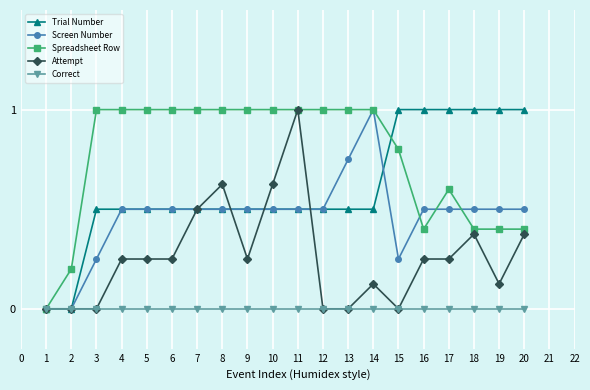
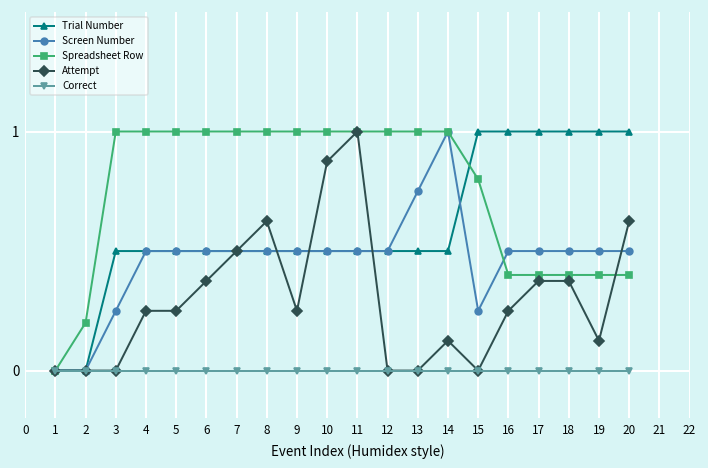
  {
    "Trial Number": {
      "3": 0.50,
      "13": 0.50,
      "14": 0.50,
      "15": 1.00,
      "16": 1.00,
      "17": 1.00,
      "18": 1.00,
      "19": 1.00,
      "20": 1.00
    },
    "Spreadsheet Row": {
      "2": 0.20,
      "3": 1.00,
      "4": 1.00,
      "5": 1.00,
      "6": 1.00,
      "7": 1.00,
      "8": 1.00,
      "9": 1.00,
      "10": 1.00,
      "12": 1.00,
      "13": 1.00,
      "15": 0.80,
      "16": 0.40,
-     "17": 0.60,
+     "17": 0.40,
      "18": 0.40,
      "19": 0.40,
      "20": 0.40
    },
    "Attempt": {
      "4": 0.25,
      "5": 0.25,
-     "6": 0.25,
+     "6": 0.38,
      "8": 0.63,
      "9": 0.25,
-     "10": 0.63,
+     "10": 0.88,
      "14": 0.13,
      "16": 0.25,
-     "17": 0.25,
+     "17": 0.38,
      "18": 0.38,
      "19": 0.13,
-     "20": 0.38
+     "20": 0.63
    }
  }
